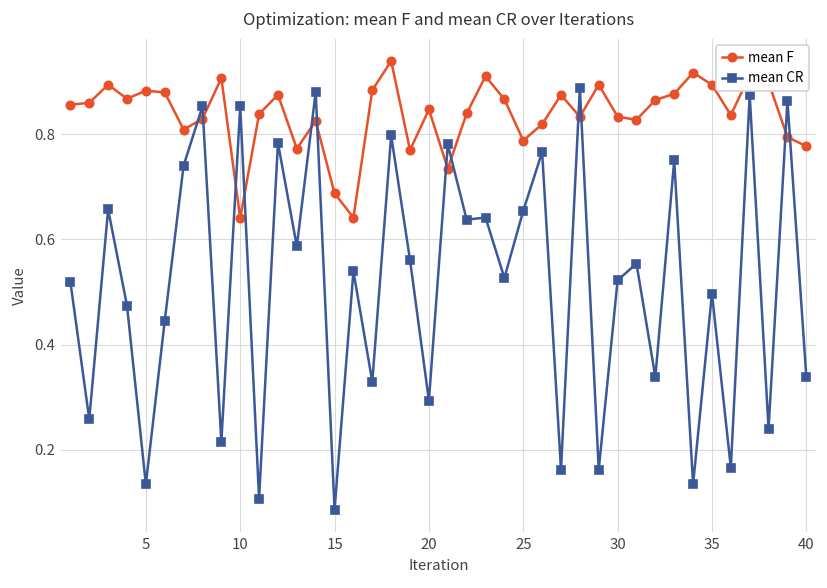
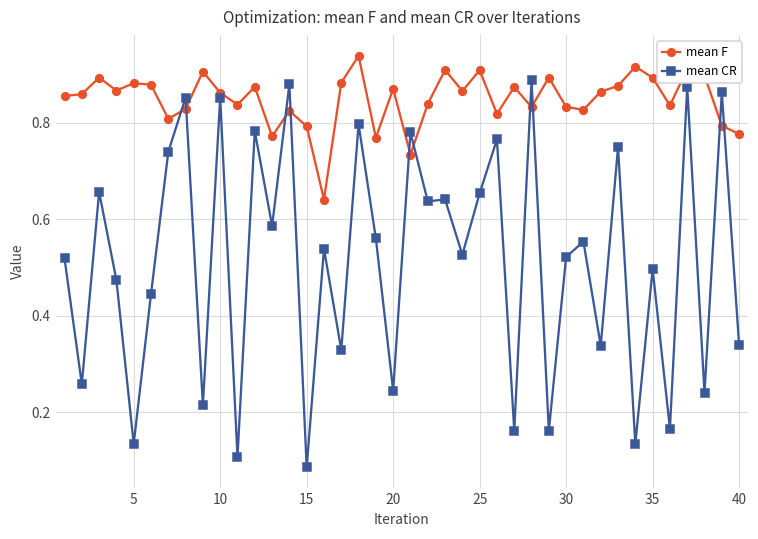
  {
    "mean F": {
      "5": 0.88,
-     "10": 0.64,
-     "15": 0.69,
-     "20": 0.85,
-     "25": 0.79,
+     "10": 0.86,
+     "15": 0.79,
+     "20": 0.87,
+     "25": 0.91,
      "30": 0.83,
      "35": 0.89,
      "40": 0.78
    },
    "mean CR": {
      "5": 0.13,
      "10": 0.85,
      "15": 0.09,
-     "20": 0.29,
+     "20": 0.25,
      "25": 0.65,
      "30": 0.52,
      "35": 0.50,
      "40": 0.34
    }
  }
